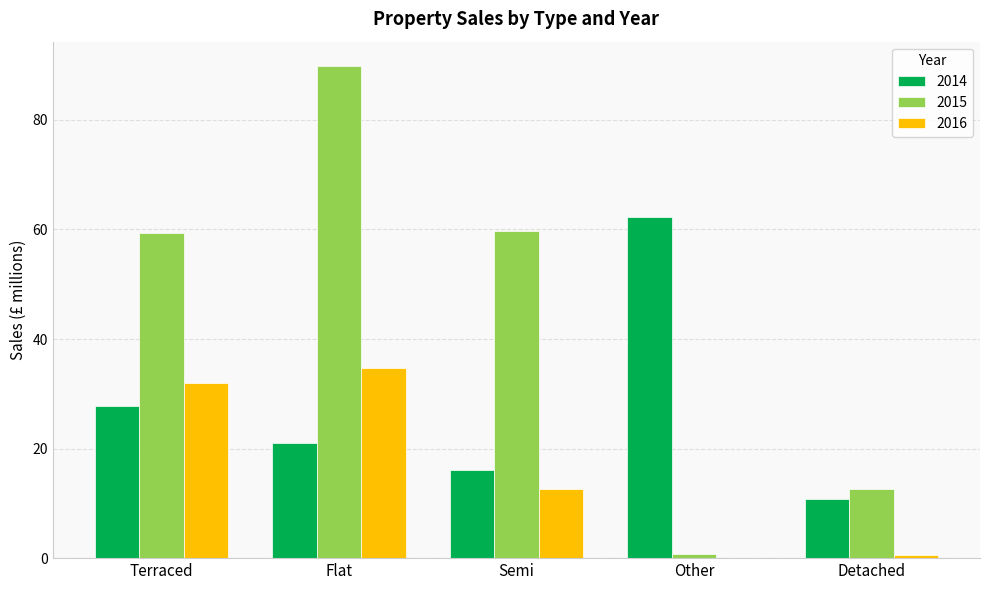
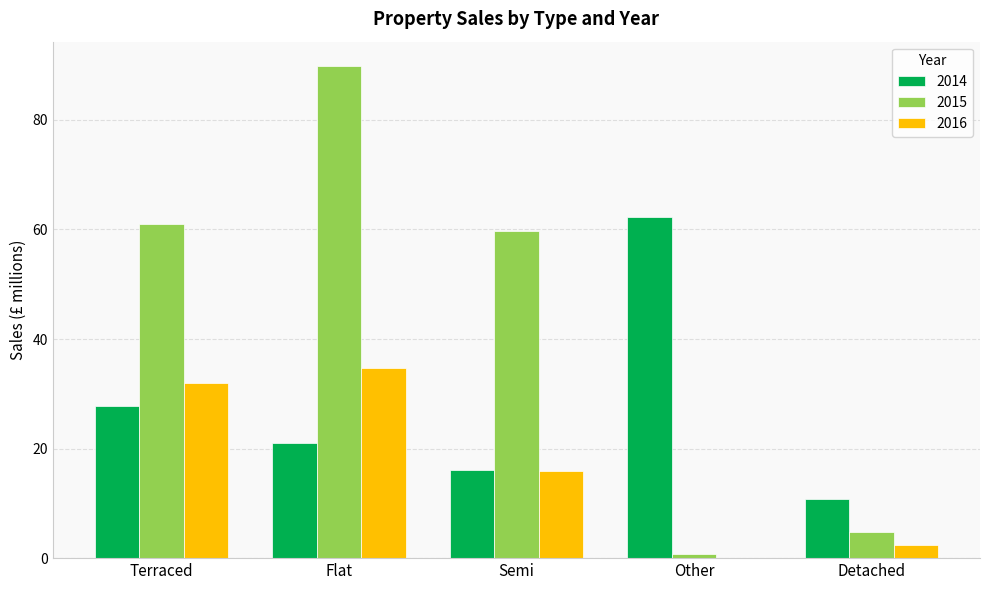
  {
    "2014": {
      "Terraced": 28,
      "Flat": 21,
      "Semi": 16,
      "Other": 62,
      "Detached": 11
    },
    "2015": {
-     "Terraced": 59,
+     "Terraced": 61,
      "Flat": 90,
      "Semi": 60,
      "Other": 1,
-     "Detached": 13
+     "Detached": 5
    },
    "2016": {
      "Terraced": 32,
      "Flat": 35,
-     "Semi": 13,
-     "Detached": 1
+     "Semi": 16,
+     "Detached": 2
    }
  }
